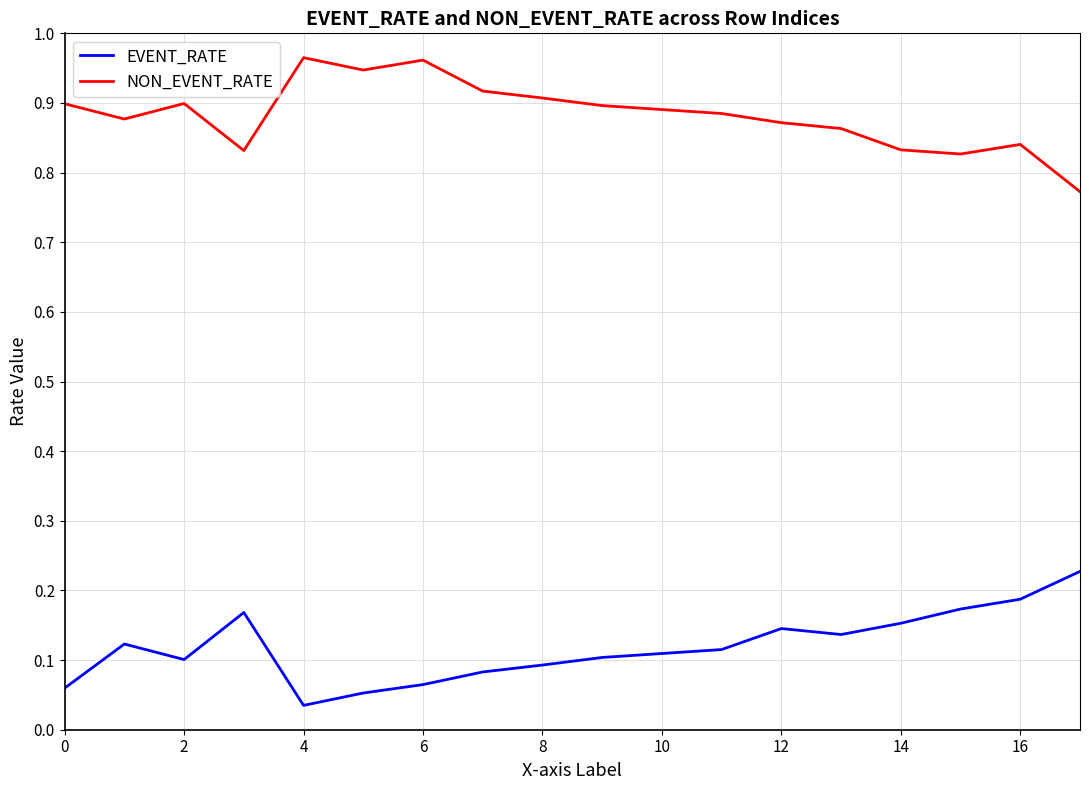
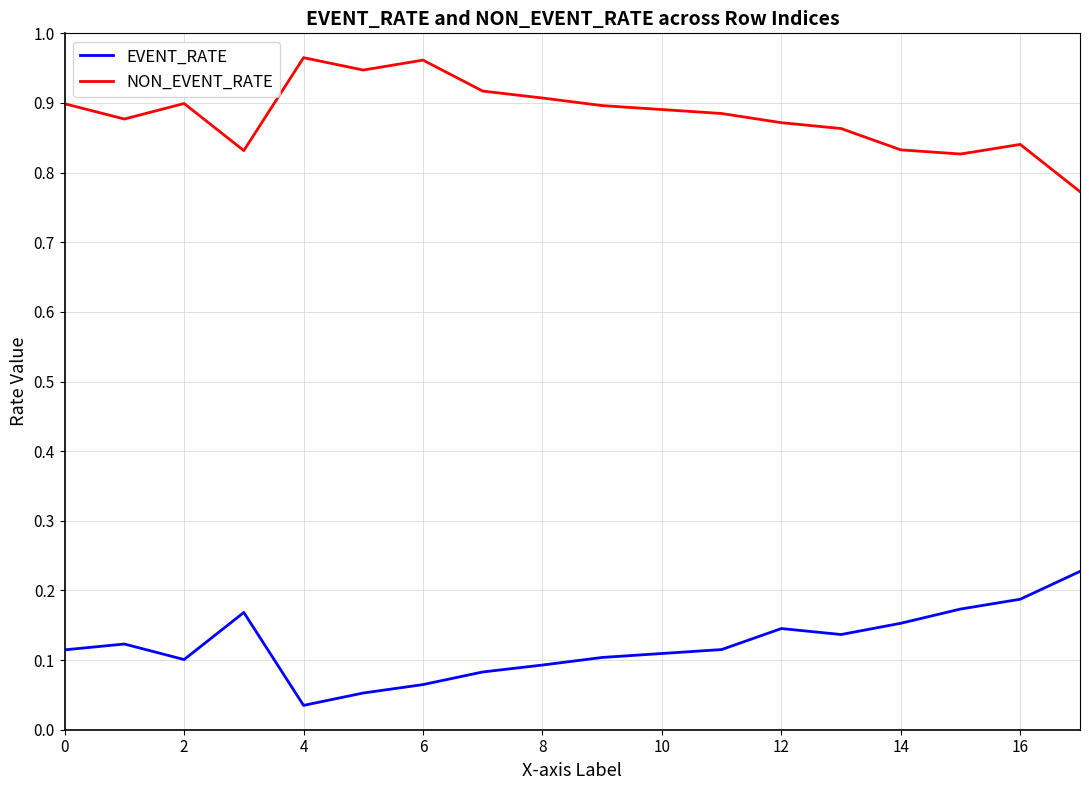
  {
    "EVENT_RATE": {
-     "0": 0.06,
+     "0": 0.11,
      "2": 0.10,
      "4": 0.03,
      "6": 0.06,
      "8": 0.09,
      "10": 0.11,
      "12": 0.15,
      "14": 0.15,
      "16": 0.19
    },
    "NON_EVENT_RATE": {
      "0": 0.90,
      "2": 0.90,
      "4": 0.97,
      "6": 0.96,
      "8": 0.91,
      "10": 0.89,
      "12": 0.87,
      "14": 0.83,
      "16": 0.84
    }
  }
